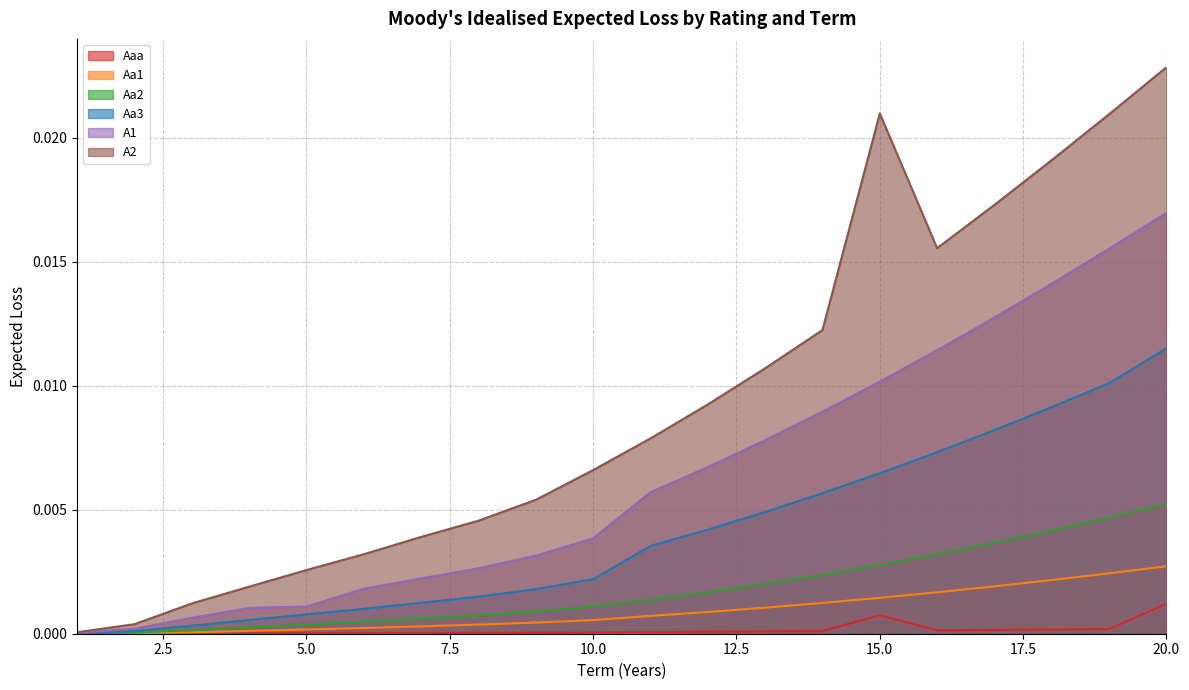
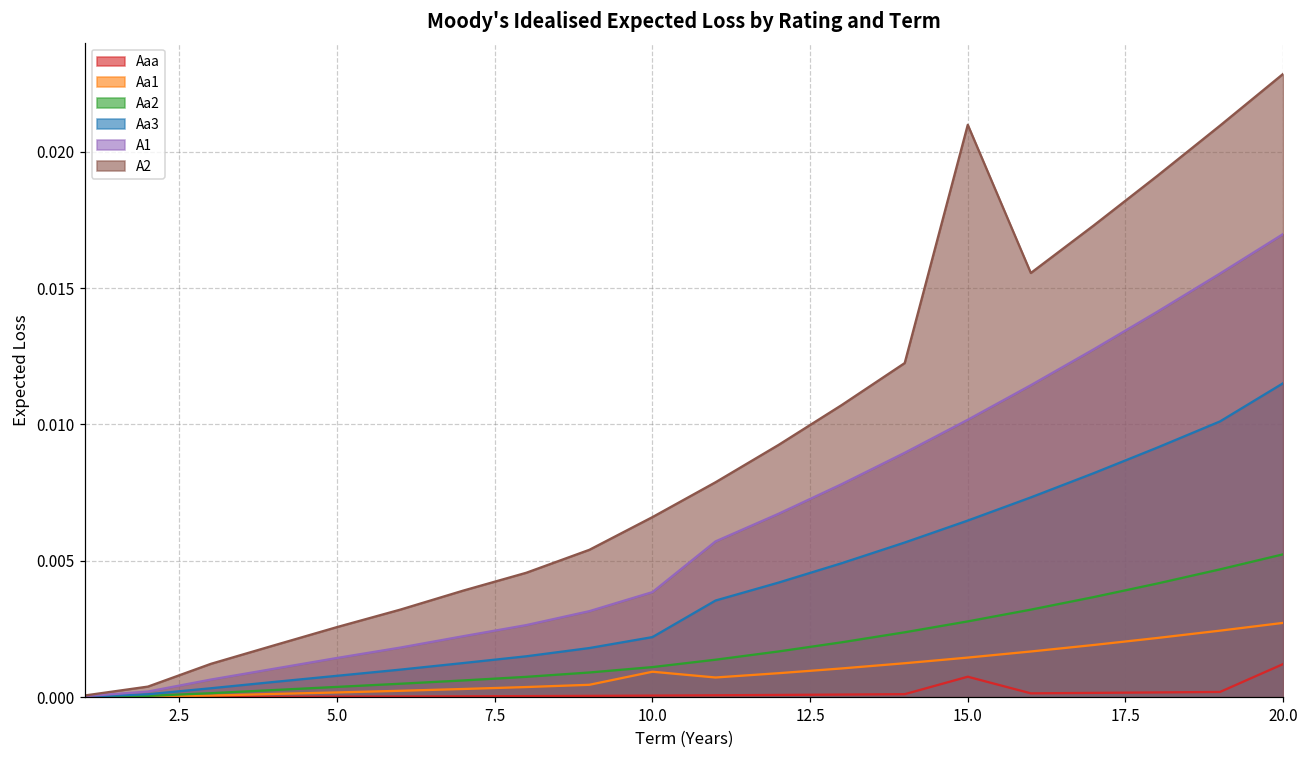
  {
    "Aaa": {
      "5.0": 0.0000,
      "10.0": 0.0001,
      "15.0": 0.0007,
      "20.0": 0.0012
    },
    "Aa1": {
      "5.0": 0.0002,
-     "10.0": 0.0006,
+     "10.0": 0.0009,
      "15.0": 0.0014,
      "20.0": 0.0027
    },
    "Aa2": {
      "5.0": 0.0004,
      "10.0": 0.0011,
      "15.0": 0.0028,
      "20.0": 0.0052
    },
    "Aa3": {
      "5.0": 0.0008,
      "10.0": 0.0022,
      "15.0": 0.0065,
      "20.0": 0.0115
    },
    "A1": {
-     "5.0": 0.0011,
+     "5.0": 0.0014,
      "10.0": 0.0039,
      "15.0": 0.0102,
      "20.0": 0.0170
    },
    "A2": {
      "5.0": 0.0026,
      "10.0": 0.0066,
      "15.0": 0.0210,
      "20.0": 0.0229
    }
  }
